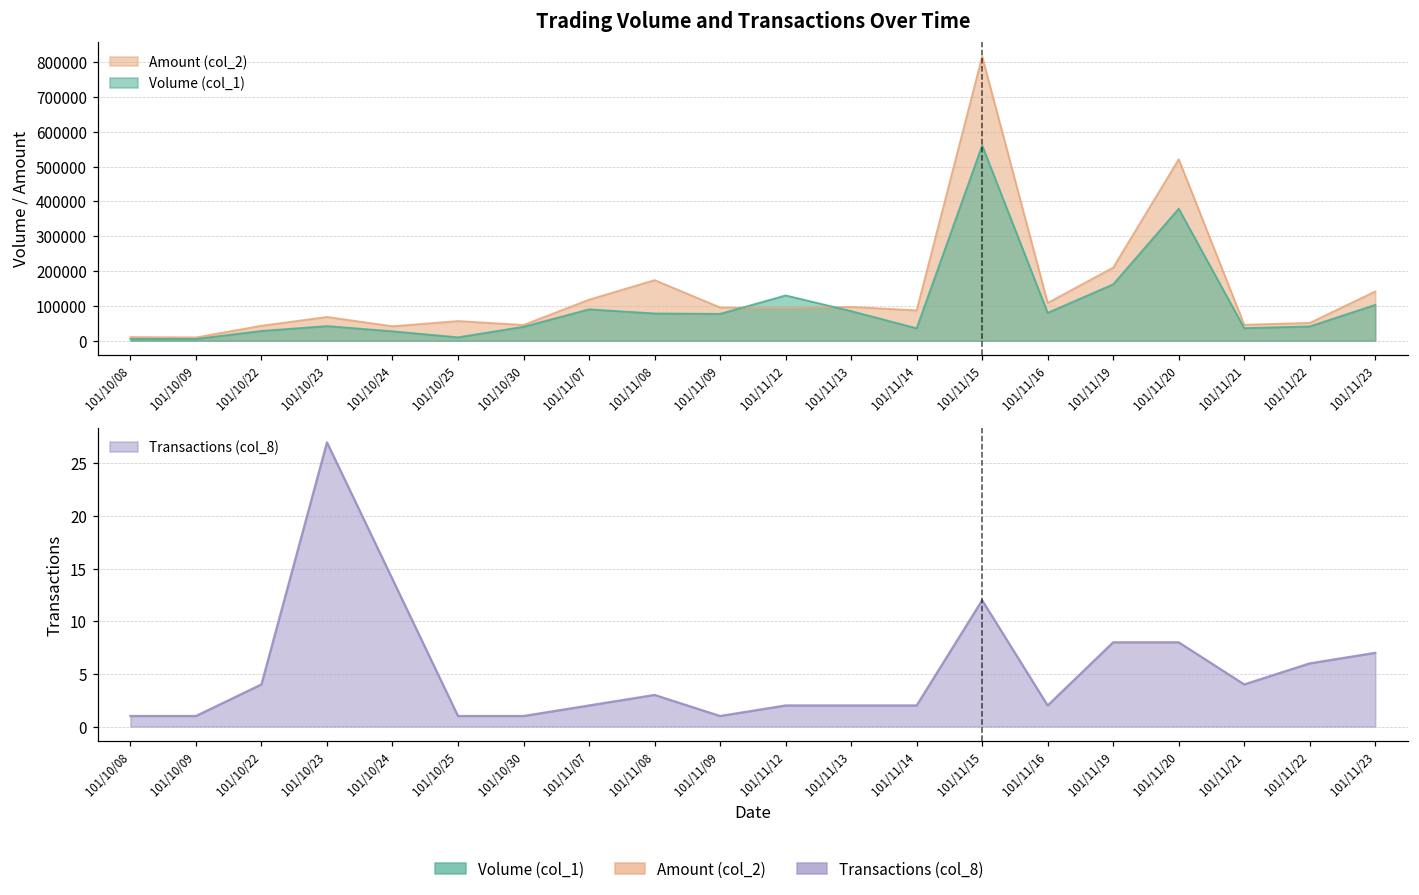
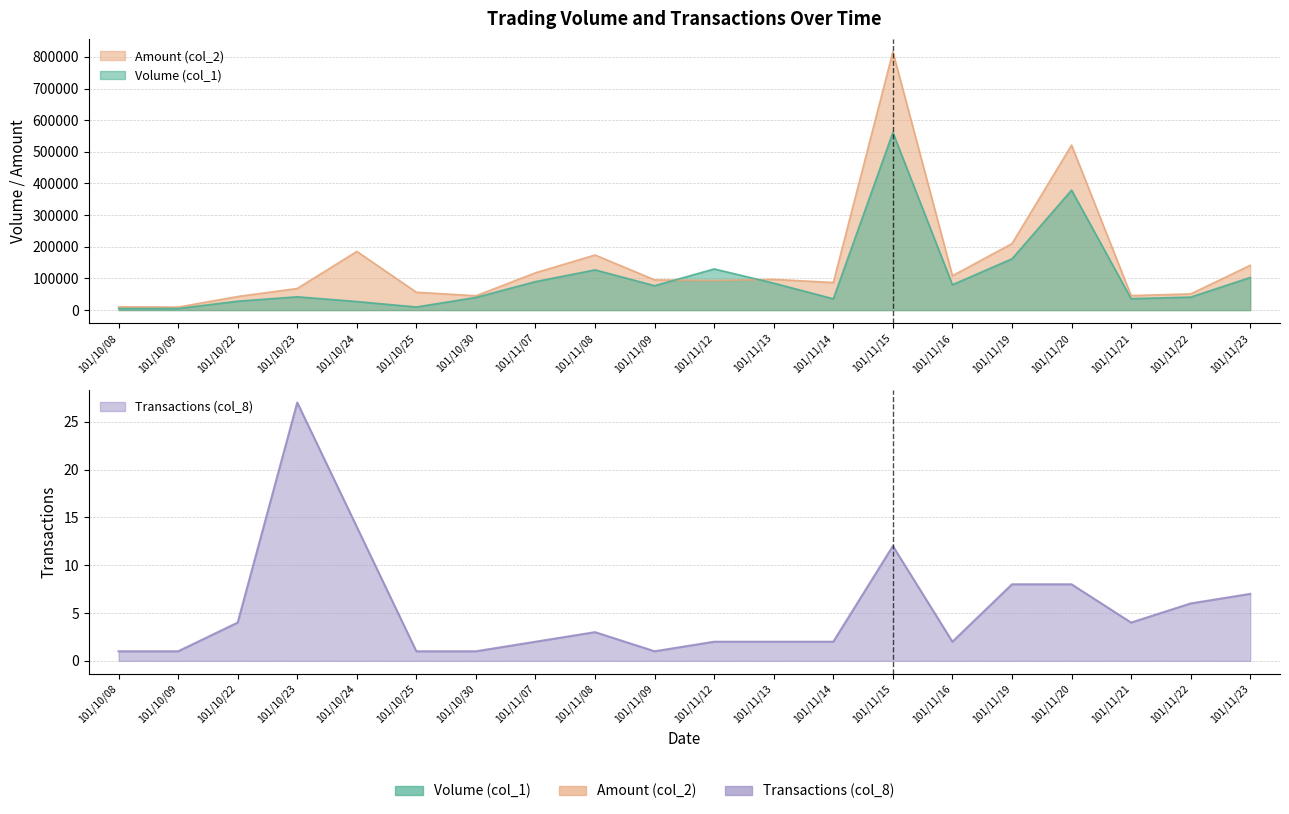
  {
    "Trading Volume and Transactions Over Time": {
      "Amount (col_2)": {
        "101/10/22": 40000,
        "101/10/23": 70000,
-       "101/10/24": 40000,
+       "101/10/24": 190000,
        "101/10/25": 60000,
        "101/11/07": 120000,
        "101/11/08": 170000,
        "101/11/09": 100000,
        "101/11/12": 90000,
        "101/11/13": 100000,
        "101/11/14": 90000,
        "101/11/15": 820000,
        "101/11/16": 110000,
        "101/11/19": 210000,
        "101/11/20": 520000,
        "101/11/21": 50000,
        "101/11/22": 50000,
        "101/11/23": 140000
      },
      "Volume (col_1)": {
        "101/10/22": 30000,
        "101/10/23": 40000,
        "101/10/24": 30000,
        "101/10/25": 10000,
        "101/11/07": 90000,
-       "101/11/08": 80000,
+       "101/11/08": 130000,
        "101/11/09": 80000,
        "101/11/12": 130000,
        "101/11/13": 90000,
        "101/11/14": 40000,
        "101/11/15": 560000,
        "101/11/16": 80000,
        "101/11/19": 160000,
        "101/11/20": 380000,
        "101/11/21": 40000,
        "101/11/22": 40000,
        "101/11/23": 100000
      }
    }
  }
